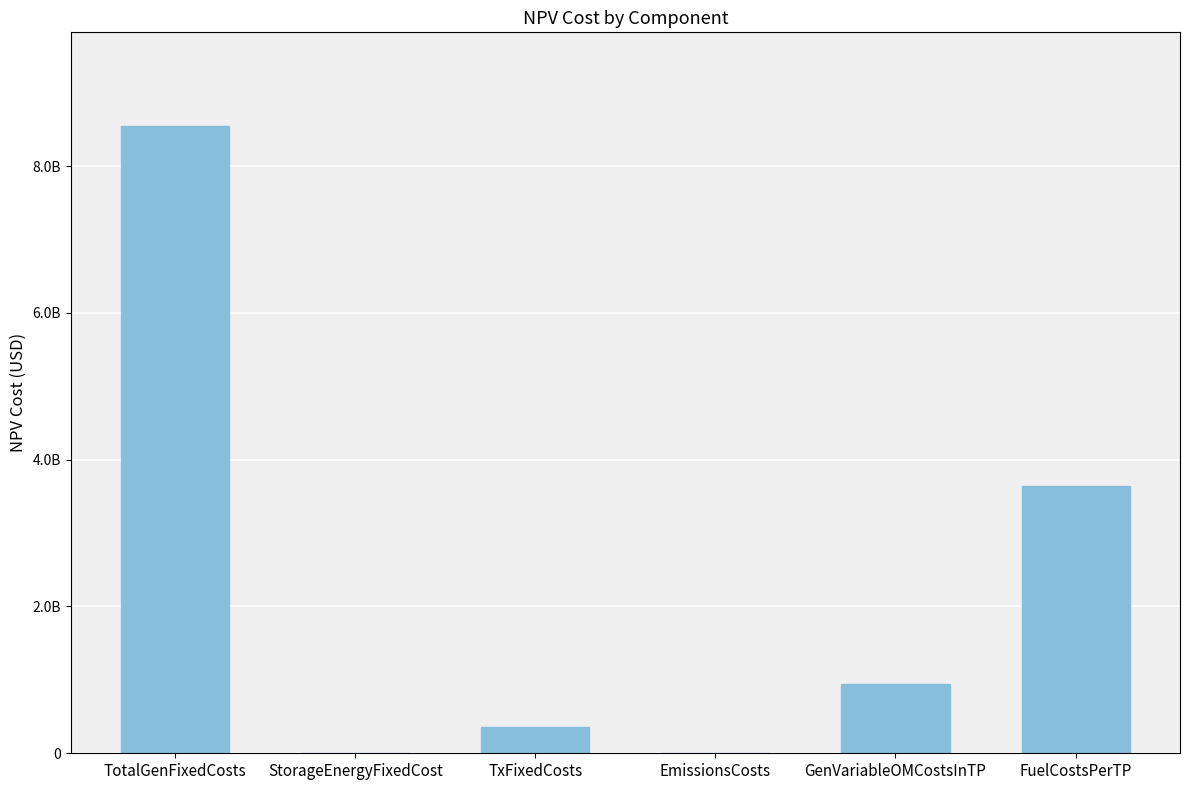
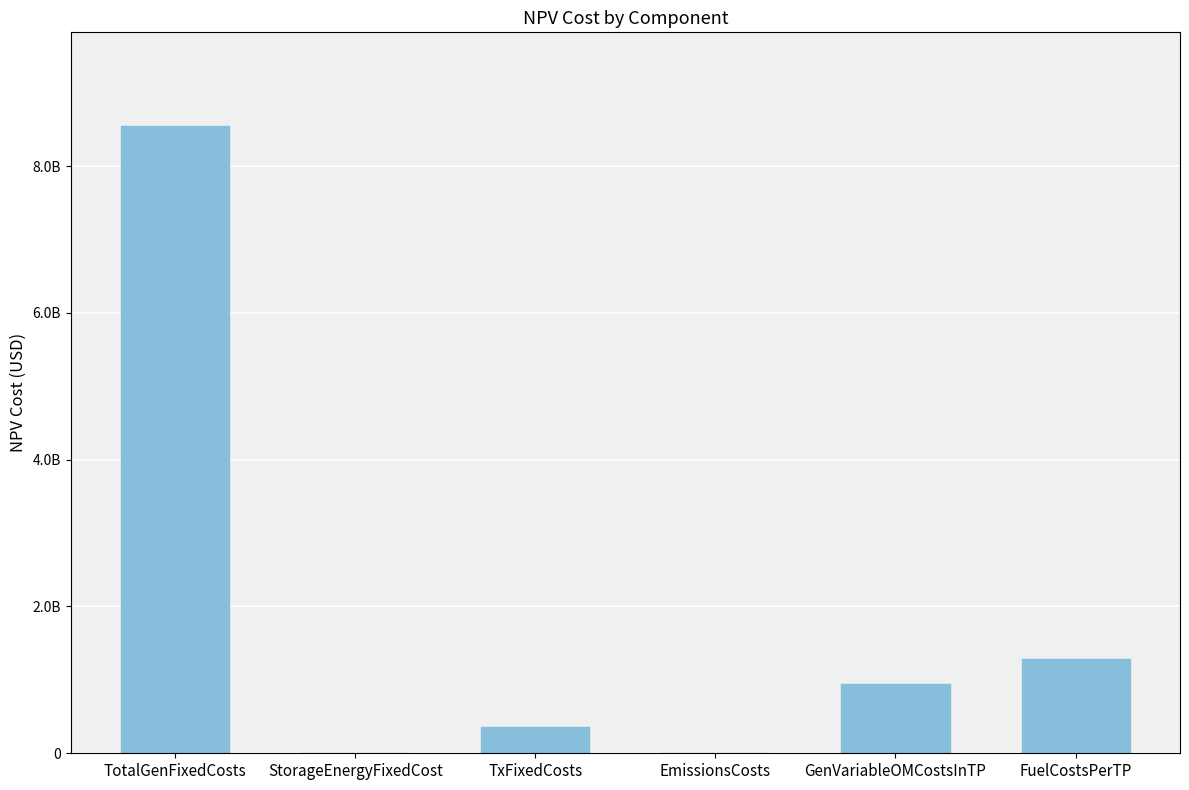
  {
    "TotalGenFixedCosts": 8500000000,
    "StorageEnergyFixedCost": 0,
    "TxFixedCosts": 400000000,
    "EmissionsCosts": 0,
    "GenVariableOMCostsInTP": 900000000,
-   "FuelCostsPerTP": 3600000000
+   "FuelCostsPerTP": 1300000000
  }
